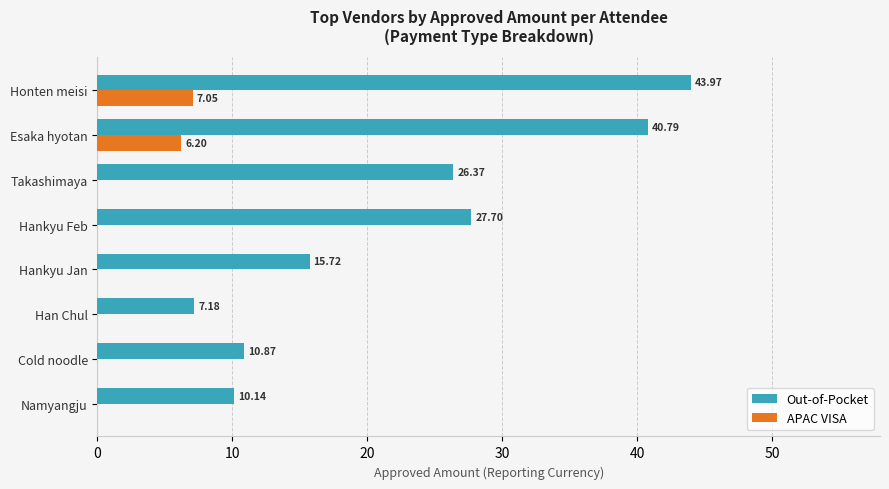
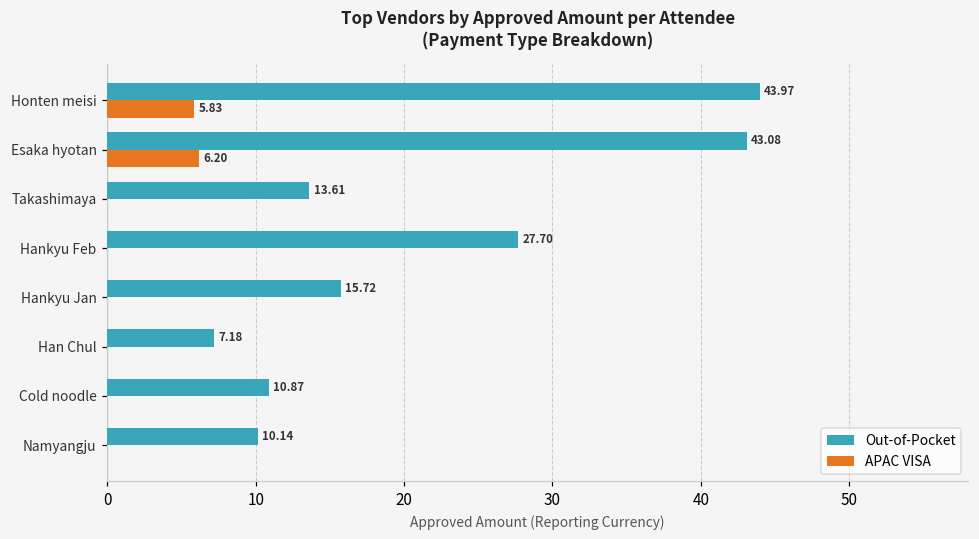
  {
    "Out-of-Pocket": {
      "Honten meisi": 43.97,
-     "Esaka hyotan": 40.79,
-     "Takashimaya": 26.37,
+     "Esaka hyotan": 43.08,
+     "Takashimaya": 13.61,
      "Hankyu Feb": 27.70,
      "Hankyu Jan": 15.72,
      "Han Chul": 7.18,
      "Cold noodle": 10.87,
      "Namyangju": 10.14
    },
    "APAC VISA": {
-     "Honten meisi": 7.05,
+     "Honten meisi": 5.83,
      "Esaka hyotan": 6.20
    }
  }
